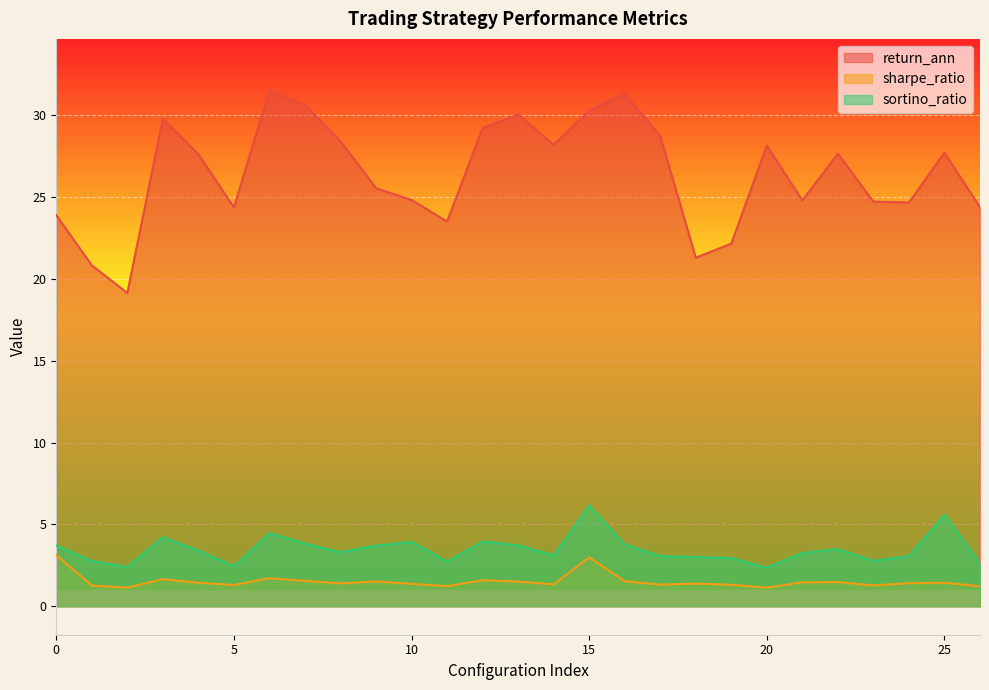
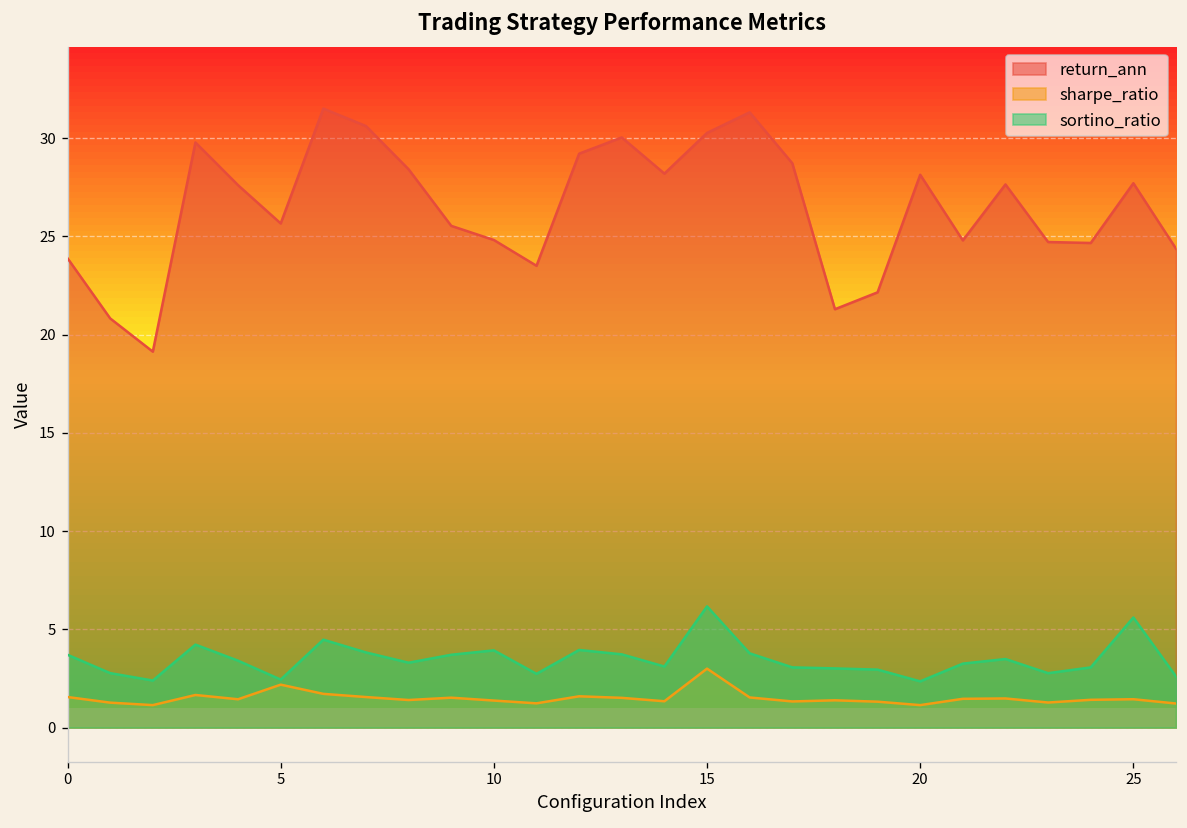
  {
    "return_ann": {
      "0": 23.9,
-     "5": 24.4,
+     "5": 25.7,
      "10": 24.8,
      "15": 30.3,
      "20": 28.1,
      "25": 27.7
    },
    "sharpe_ratio": {
-     "0": 3.1,
-     "5": 1.3,
+     "0": 1.6,
+     "5": 2.2,
      "10": 1.4,
      "15": 3.0,
      "20": 1.1,
      "25": 1.4
    },
    "sortino_ratio": {
      "0": 3.7,
      "5": 2.4,
      "10": 3.9,
      "15": 6.2,
      "20": 2.4,
      "25": 5.6
    }
  }
